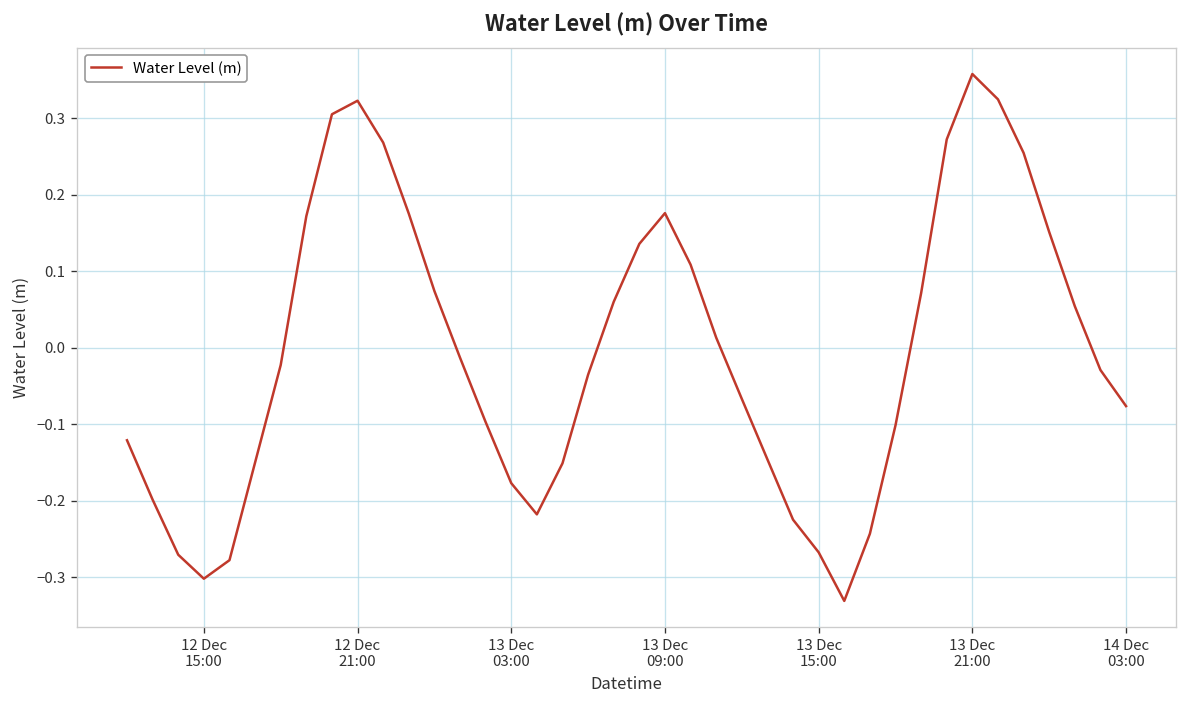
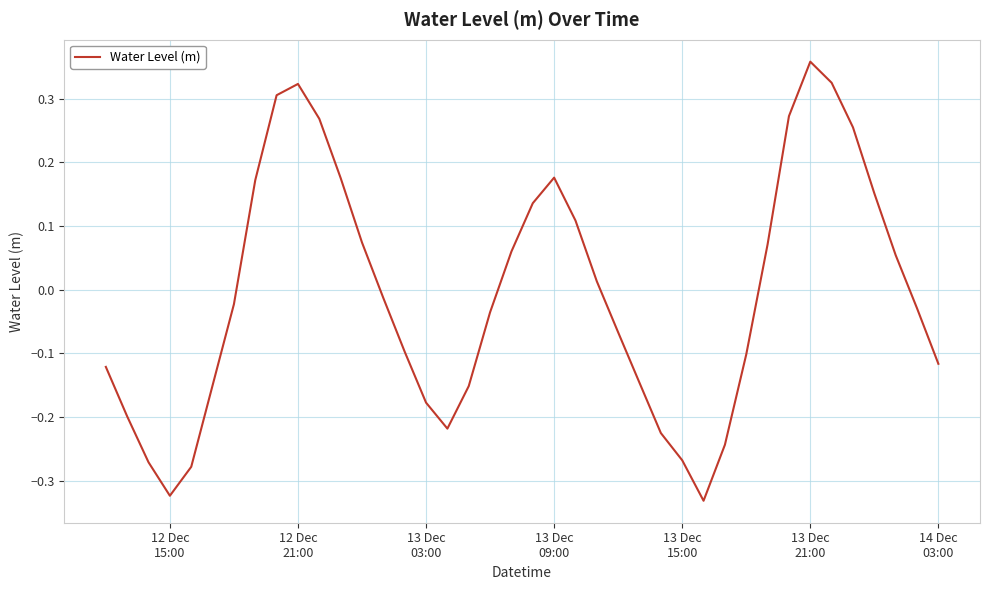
  {
-   "12 Dec 15:00": -0.30,
+   "12 Dec 15:00": -0.32,
    "12 Dec 21:00": 0.32,
    "13 Dec 03:00": -0.18,
    "13 Dec 09:00": 0.18,
    "13 Dec 15:00": -0.27,
    "13 Dec 21:00": 0.36,
-   "14 Dec 03:00": -0.08
+   "14 Dec 03:00": -0.12
  }
